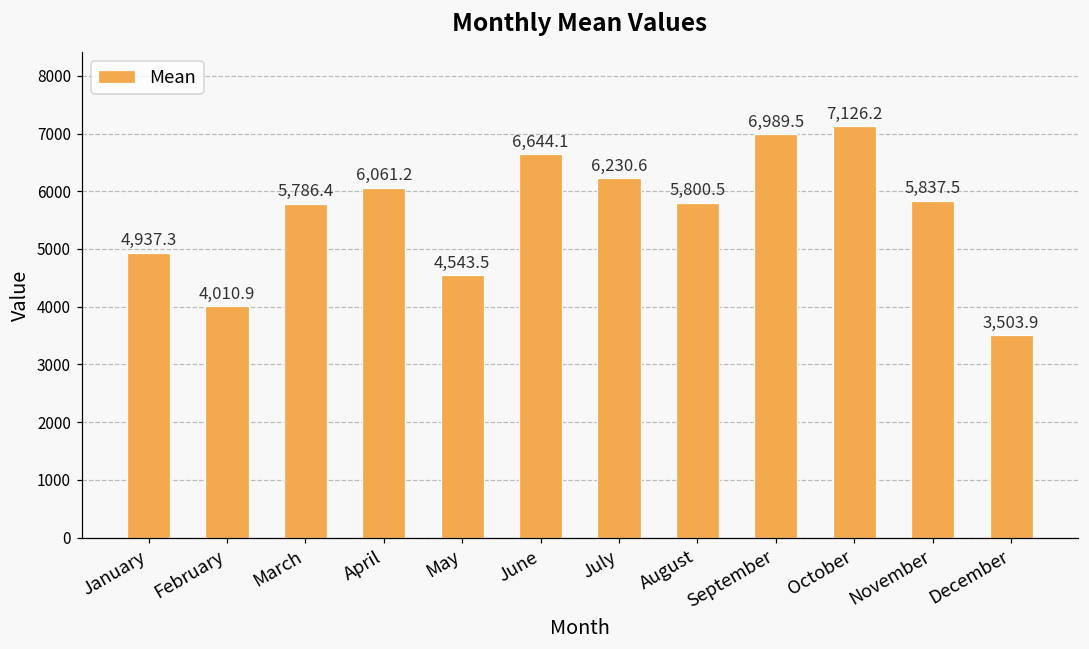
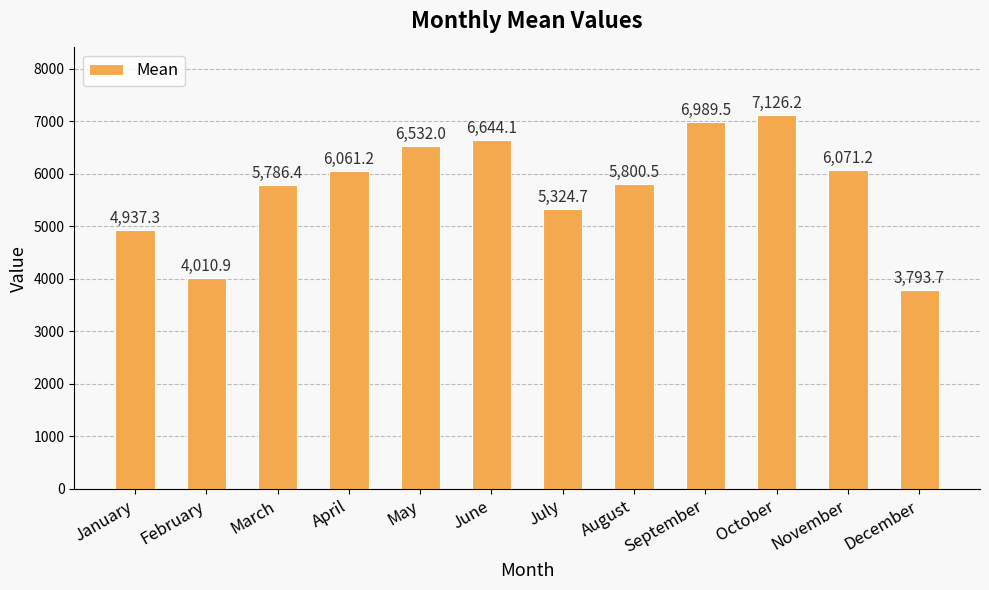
  {
    "January": "4,937.3",
    "February": "4,010.9",
    "March": "5,786.4",
    "April": "6,061.2",
-   "May": "4,543.5",
+   "May": "6,532.0",
    "June": "6,644.1",
-   "July": "6,230.6",
+   "July": "5,324.7",
    "August": "5,800.5",
    "September": "6,989.5",
    "October": "7,126.2",
-   "November": "5,837.5",
-   "December": "3,503.9"
+   "November": "6,071.2",
+   "December": "3,793.7"
  }
